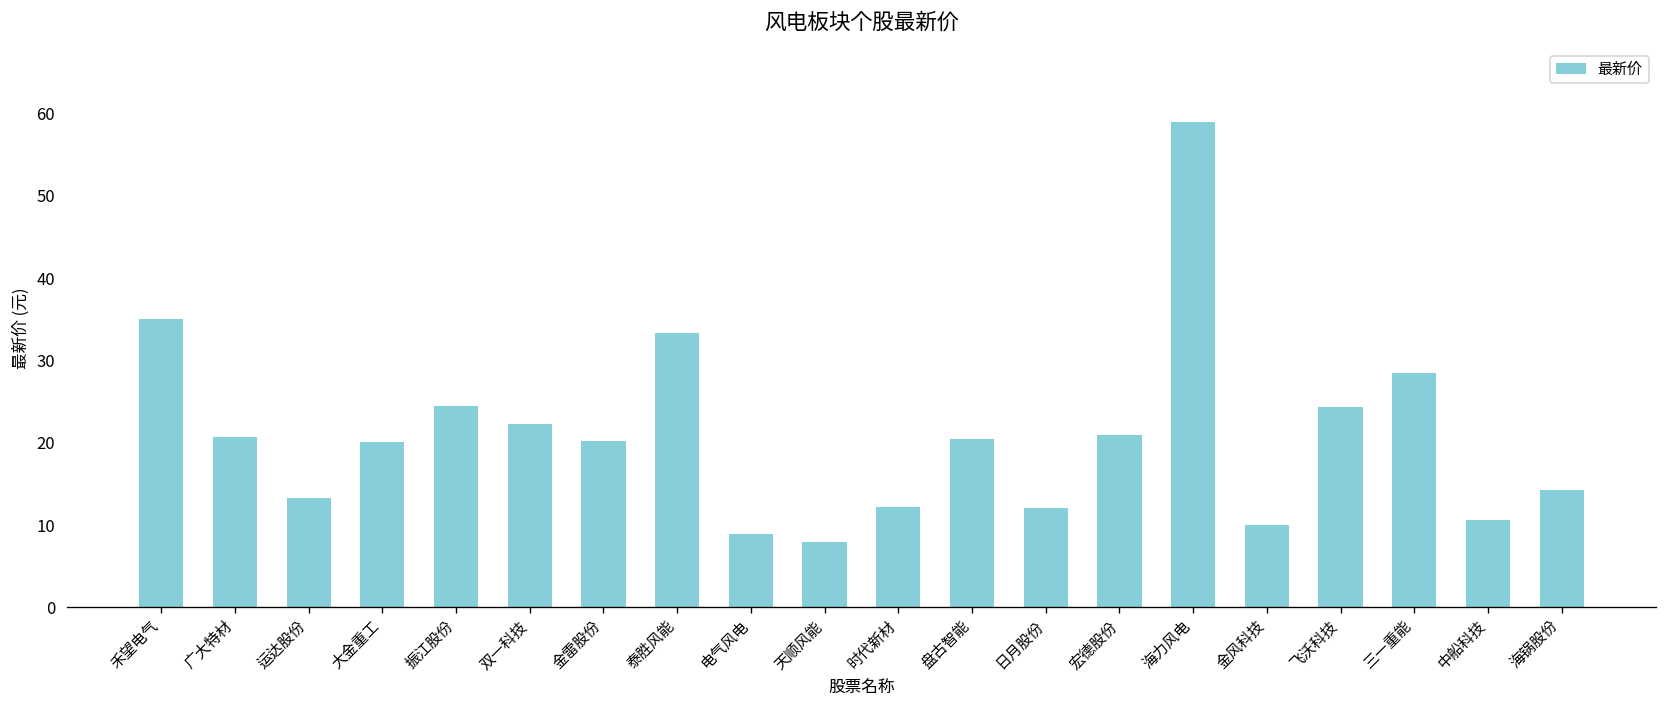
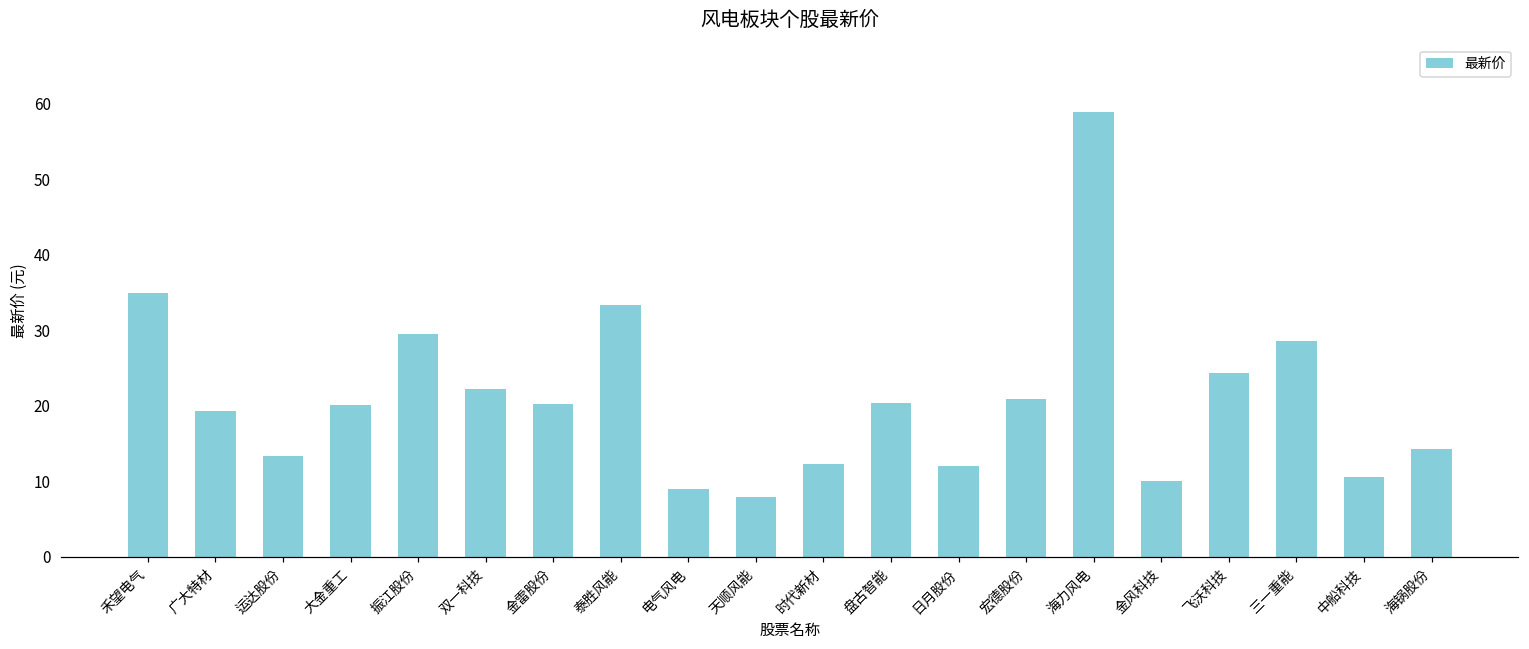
  {
    "禾望电气": 35,
-   "广大特材": 21,
+   "广大特材": 19,
    "运达股份": 13,
    "大金重工": 20,
-   "振江股份": 25,
+   "振江股份": 30,
    "双一科技": 22,
    "金雷股份": 20,
    "泰胜风能": 33,
    "电气风电": 9,
    "天顺风能": 8,
    "时代新材": 12,
    "盘古智能": 20,
    "日月股份": 12,
    "宏德股份": 21,
    "海力风电": 59,
    "金风科技": 10,
    "飞沃科技": 24,
    "三一重能": 29,
    "中船科技": 11,
    "海锅股份": 14
  }
